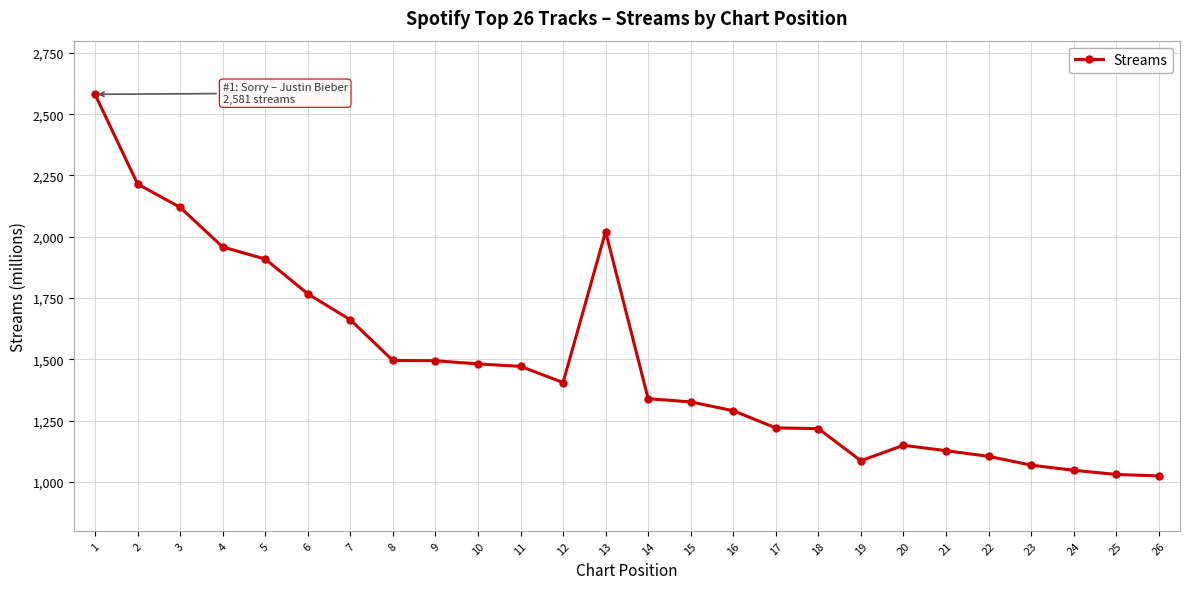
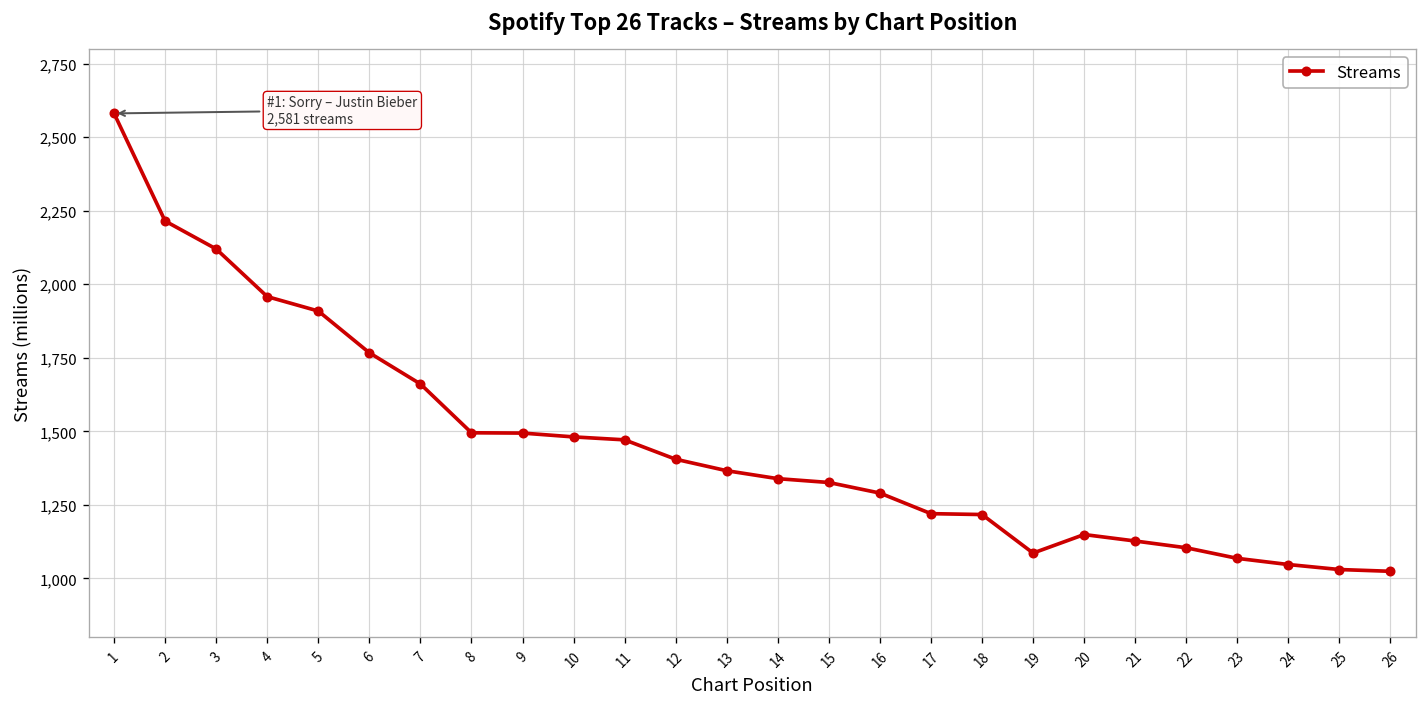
  {
    "2": "2,220",
    "3": "2,120",
    "4": "1,960",
    "5": "1,910",
    "6": "1,770",
    "7": "1,660",
    "8": "1,500",
    "9": "1,490",
    "10": "1,480",
    "11": "1,470",
    "12": "1,410",
-   "13": "2,020",
+   "13": "1,370",
    "14": "1,340",
    "15": "1,330",
    "16": "1,290",
    "17": "1,220",
    "18": "1,220",
    "19": "1,090",
    "20": "1,150",
    "21": "1,130",
    "22": "1,100",
    "23": "1,070",
    "24": "1,050",
    "25": "1,030",
    "26": "1,020"
  }
